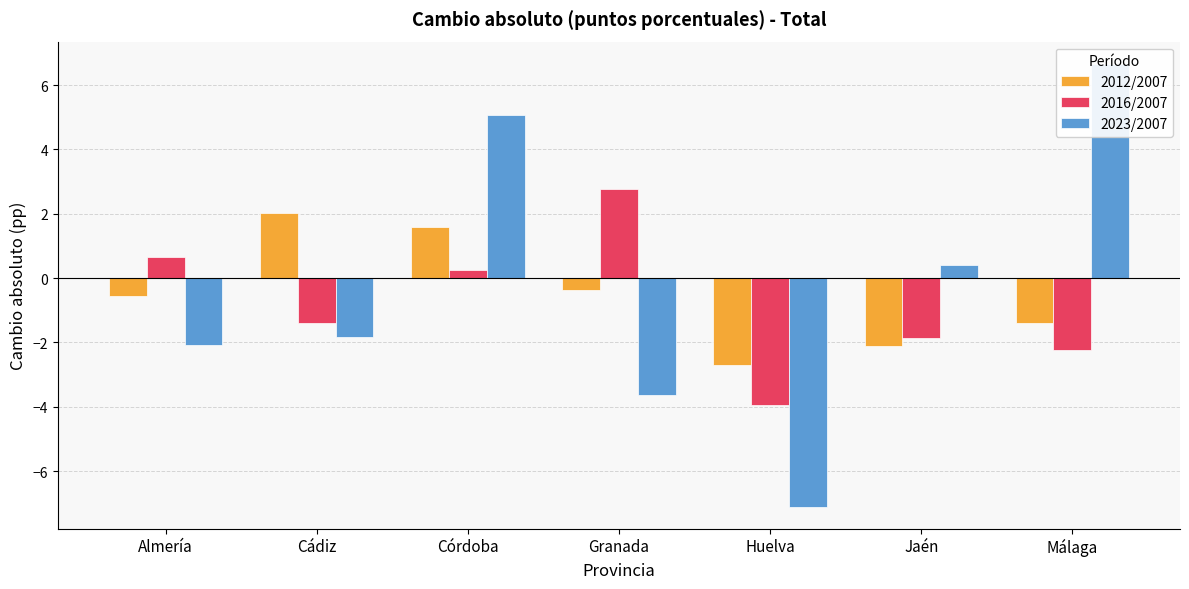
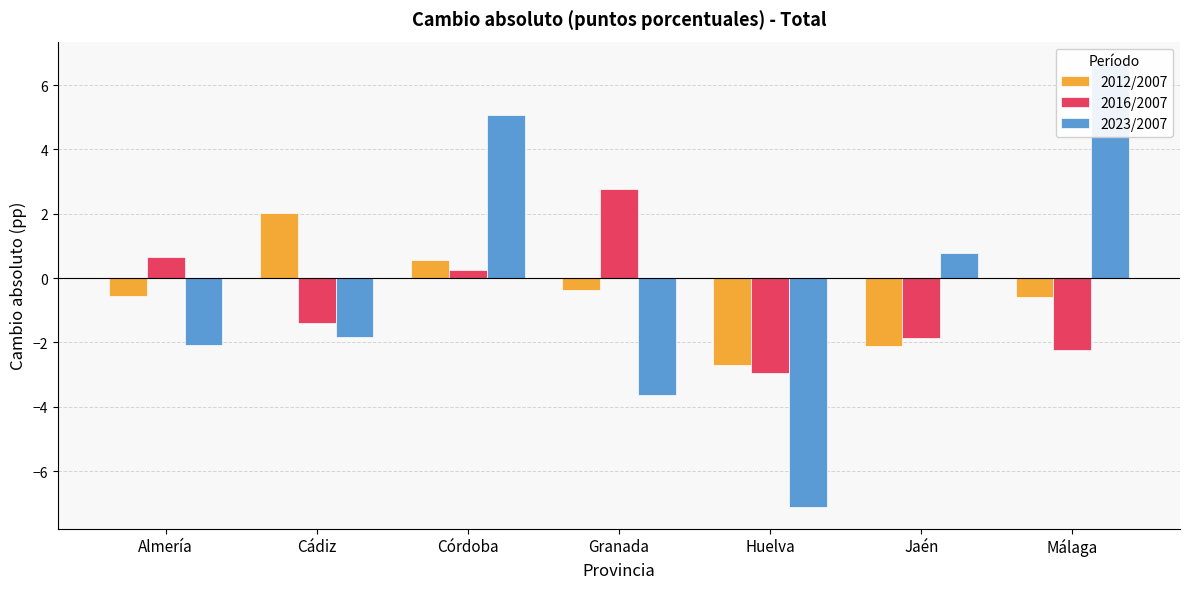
  {
    "2012/2007": {
      "Almería": -0.6,
      "Cádiz": 2.0,
-     "Córdoba": 1.6,
+     "Córdoba": 0.6,
      "Granada": -0.4,
      "Huelva": -2.7,
      "Jaén": -2.1,
-     "Málaga": -1.4
+     "Málaga": -0.6
    },
    "2016/2007": {
      "Almería": 0.7,
      "Cádiz": -1.4,
      "Córdoba": 0.3,
      "Granada": 2.8,
-     "Huelva": -3.9,
+     "Huelva": -2.9,
      "Jaén": -1.8,
      "Málaga": -2.3
    },
    "2023/2007": {
      "Almería": -2.1,
      "Cádiz": -1.8,
      "Córdoba": 5.1,
      "Granada": -3.6,
      "Huelva": -7.1,
-     "Jaén": 0.4
+     "Jaén": 0.8
    }
  }
